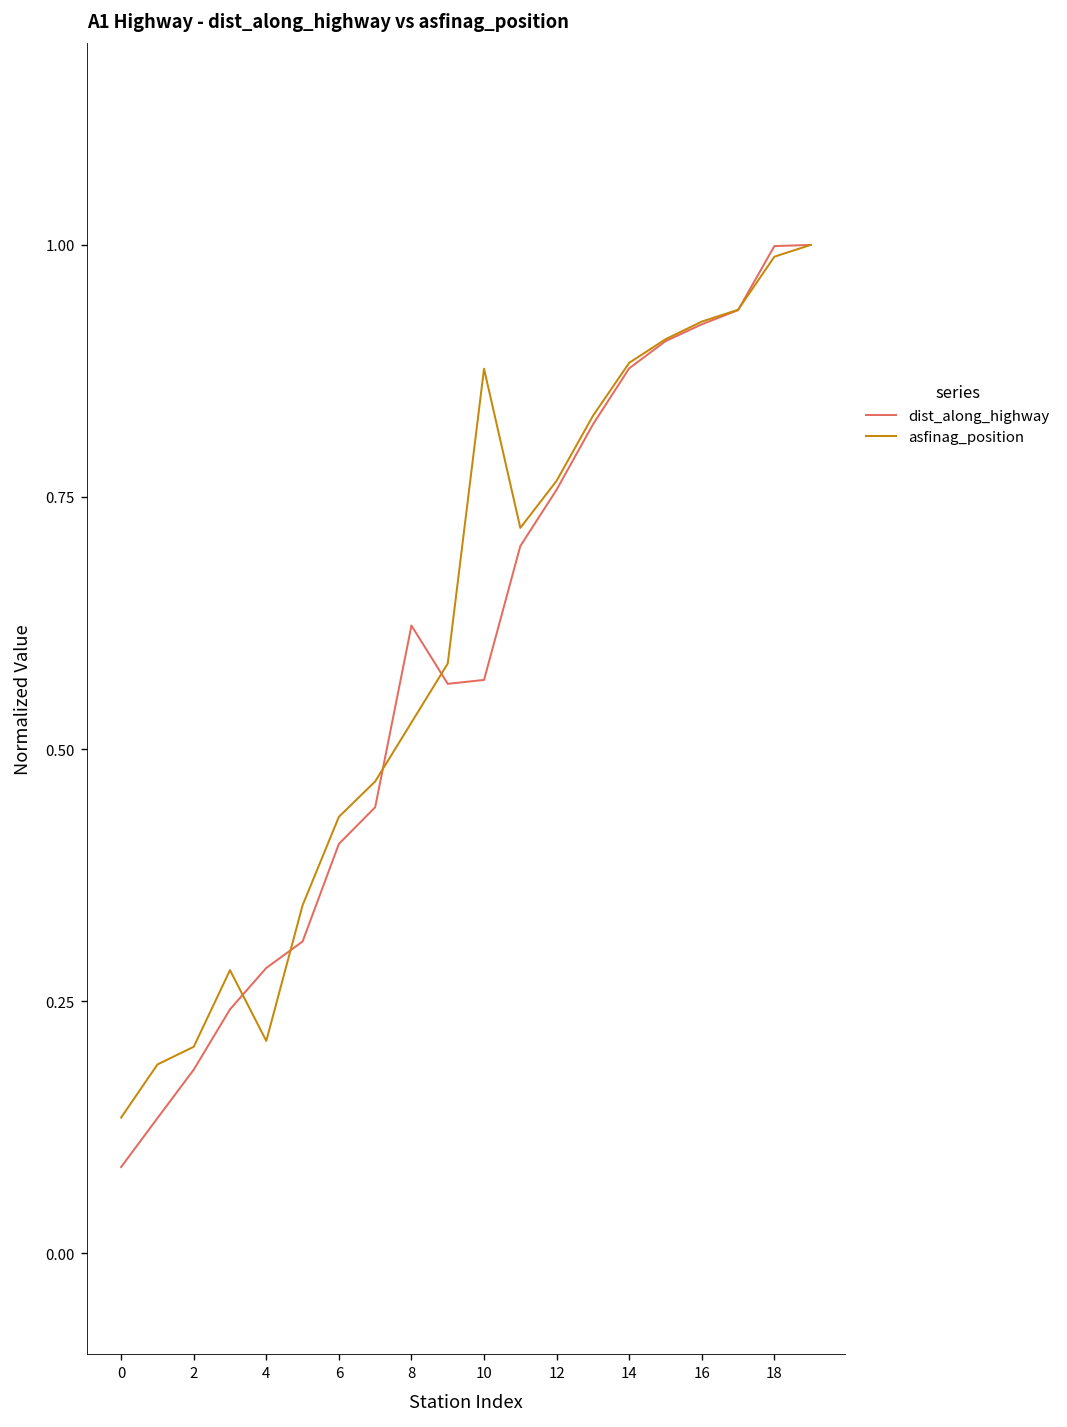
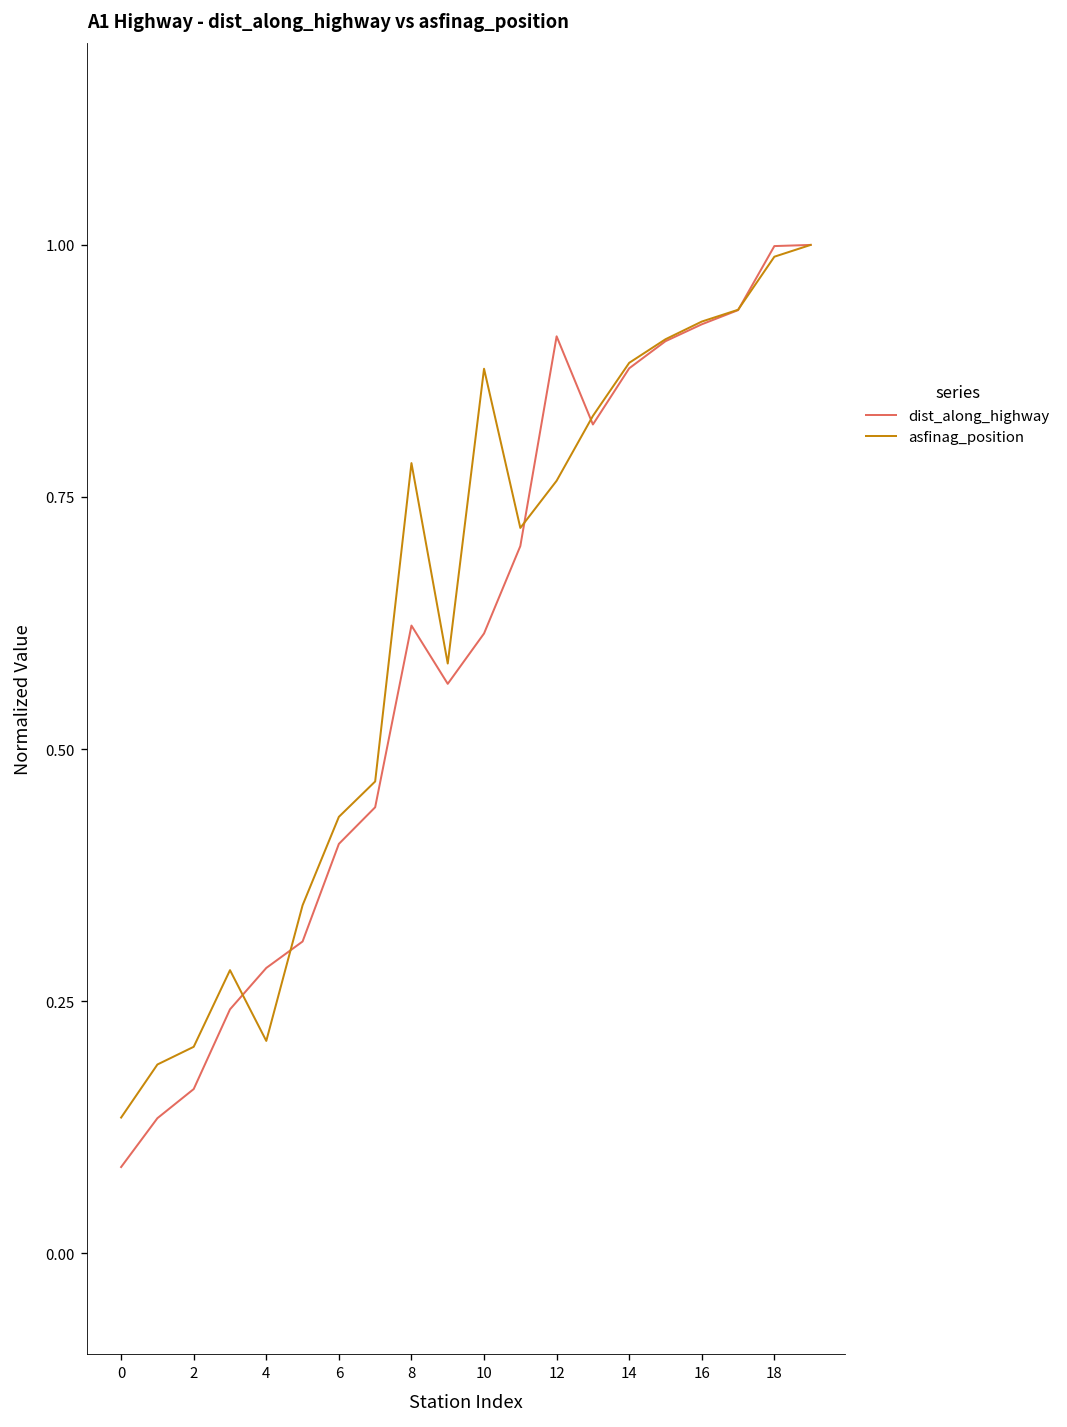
  {
    "dist_along_highway": {
      "0": 0.09,
-     "2": 0.18,
+     "2": 0.16,
      "4": 0.28,
      "6": 0.41,
      "8": 0.62,
-     "10": 0.57,
-     "12": 0.76,
+     "10": 0.61,
+     "12": 0.91,
      "14": 0.88,
      "18": 1.00
    },
    "asfinag_position": {
      "0": 0.13,
      "2": 0.20,
      "4": 0.21,
      "6": 0.43,
-     "8": 0.53,
+     "8": 0.78,
      "10": 0.88,
      "12": 0.77,
      "14": 0.88,
      "18": 0.99
    }
  }
